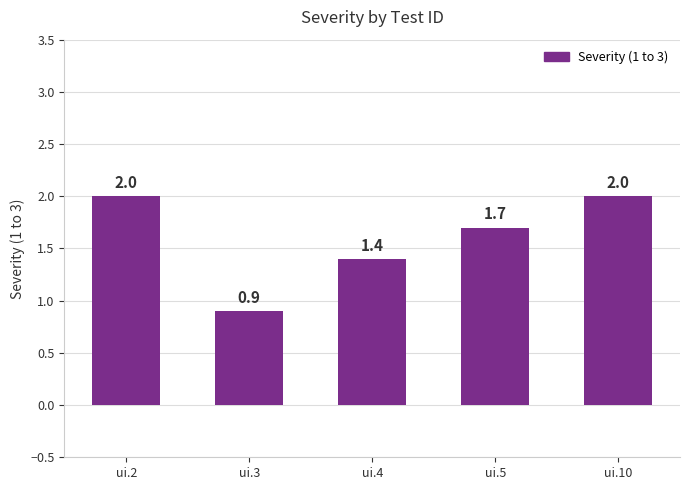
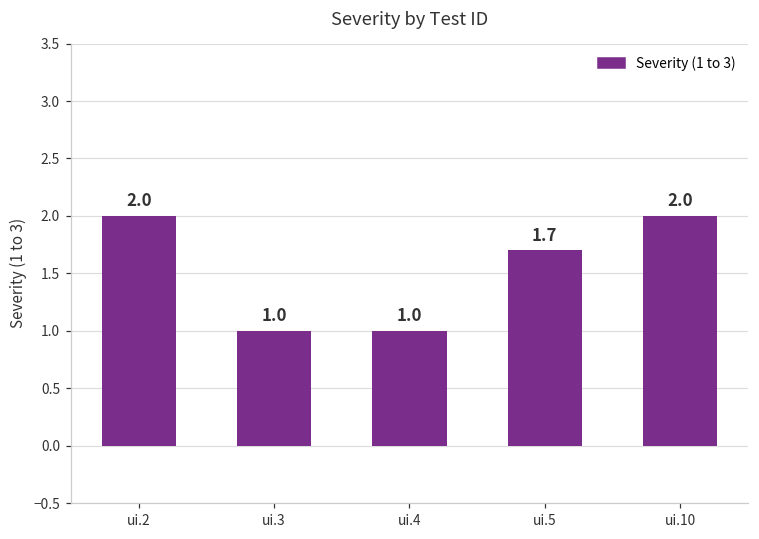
  {
    "ui.2": 2.0,
-   "ui.3": 0.9,
-   "ui.4": 1.4,
+   "ui.3": 1.0,
+   "ui.4": 1.0,
    "ui.5": 1.7,
    "ui.10": 2.0
  }
